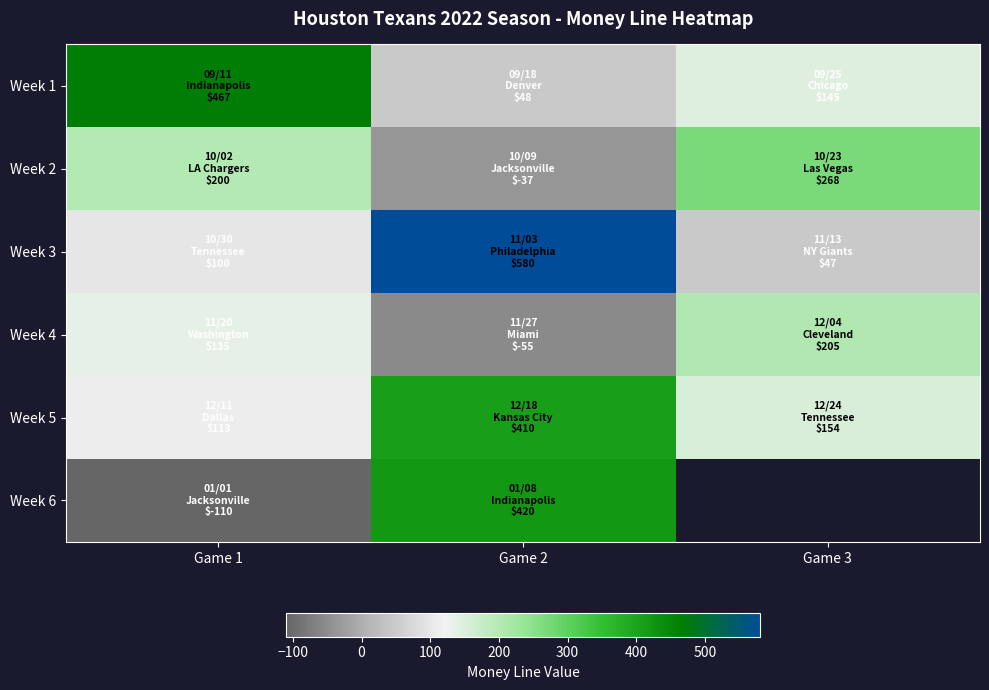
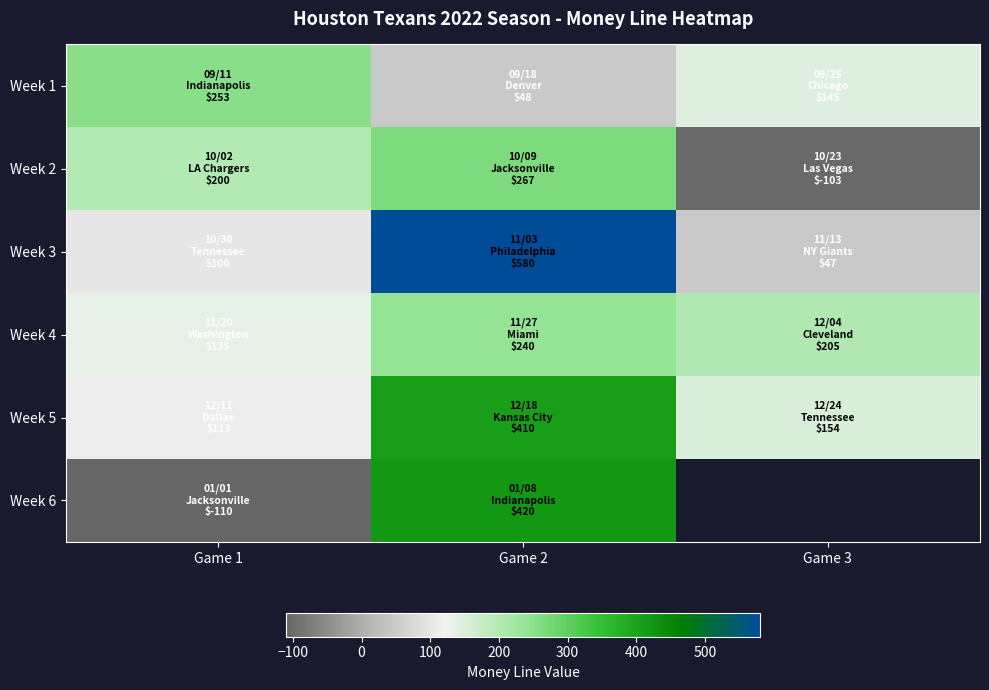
  {
    "Week 1": {
-     "Game 1": "$467"
+     "Game 1": "$253"
    },
    "Week 2": {
-     "Game 2": "$-37",
-     "Game 3": "$268"
+     "Game 2": "$267",
+     "Game 3": "$-103"
    },
    "Week 4": {
-     "Game 2": "$-55"
+     "Game 2": "$240"
    }
  }
